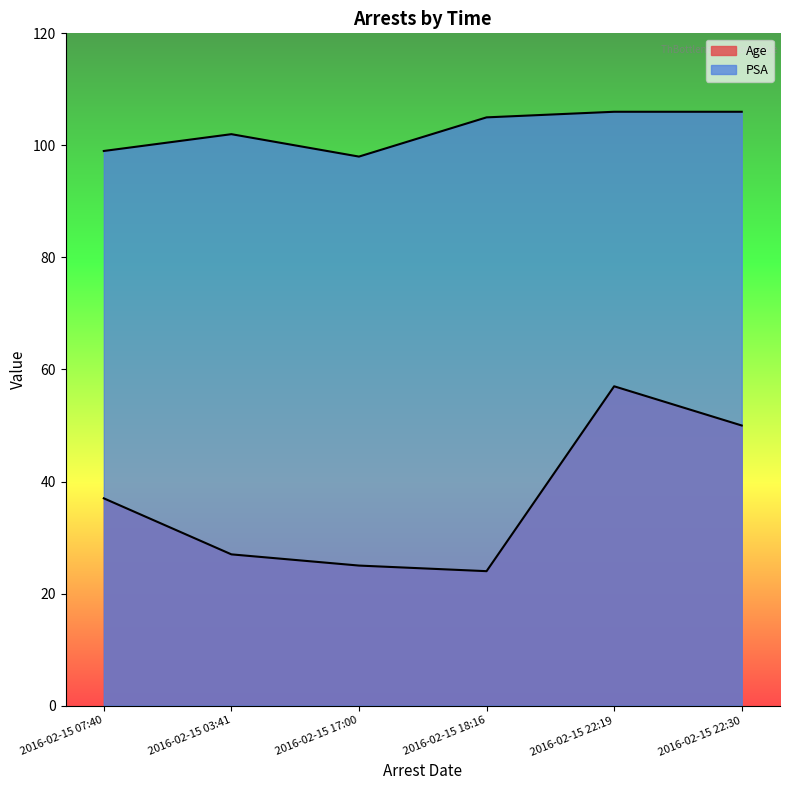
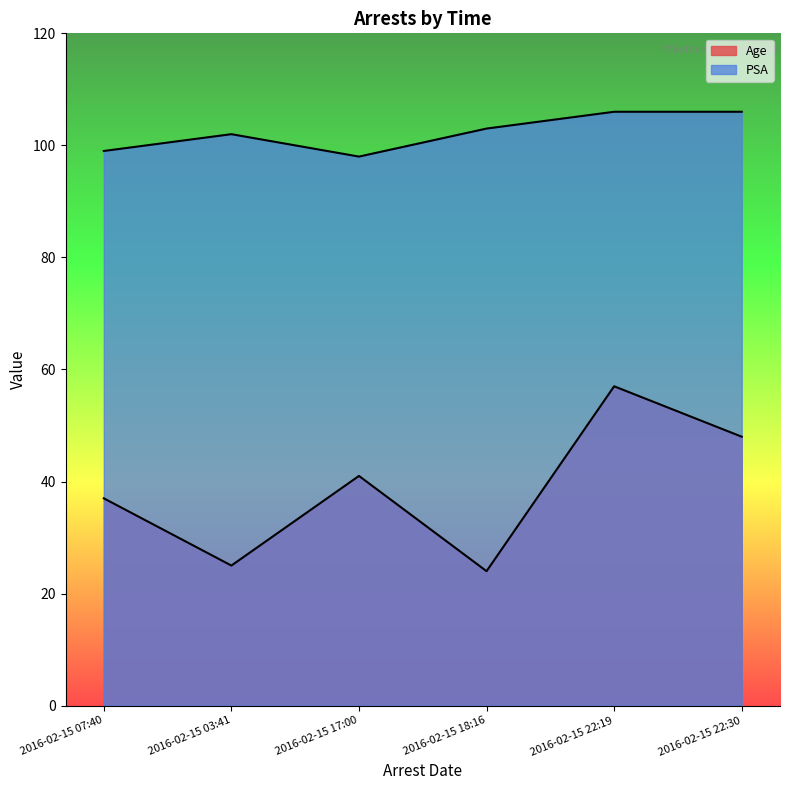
  {
    "Age": {
      "2016-02-15 07:40": 37,
-     "2016-02-15 03:41": 27,
-     "2016-02-15 17:00": 25,
+     "2016-02-15 03:41": 25,
+     "2016-02-15 17:00": 41,
      "2016-02-15 18:16": 24,
      "2016-02-15 22:19": 57,
-     "2016-02-15 22:30": 50
+     "2016-02-15 22:30": 48
    },
    "PSA": {
      "2016-02-15 07:40": 99,
      "2016-02-15 03:41": 102,
      "2016-02-15 17:00": 98,
-     "2016-02-15 18:16": 105,
+     "2016-02-15 18:16": 103,
      "2016-02-15 22:19": 106,
      "2016-02-15 22:30": 106
    }
  }
